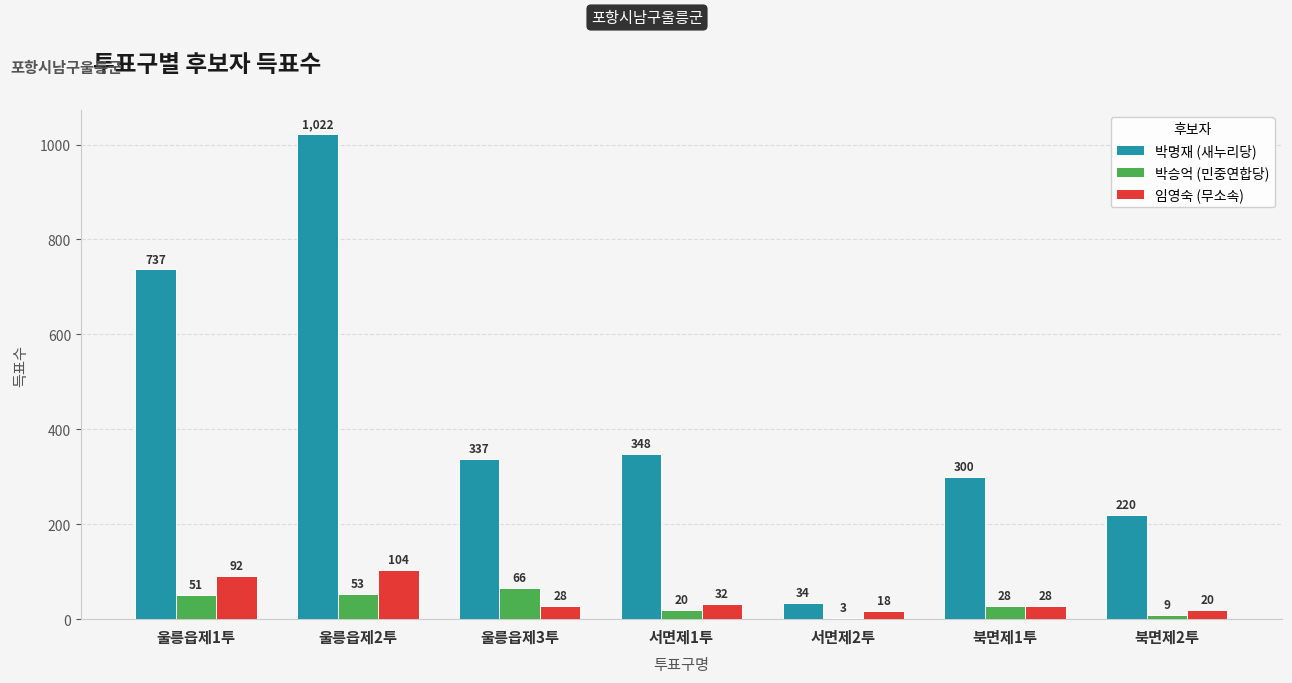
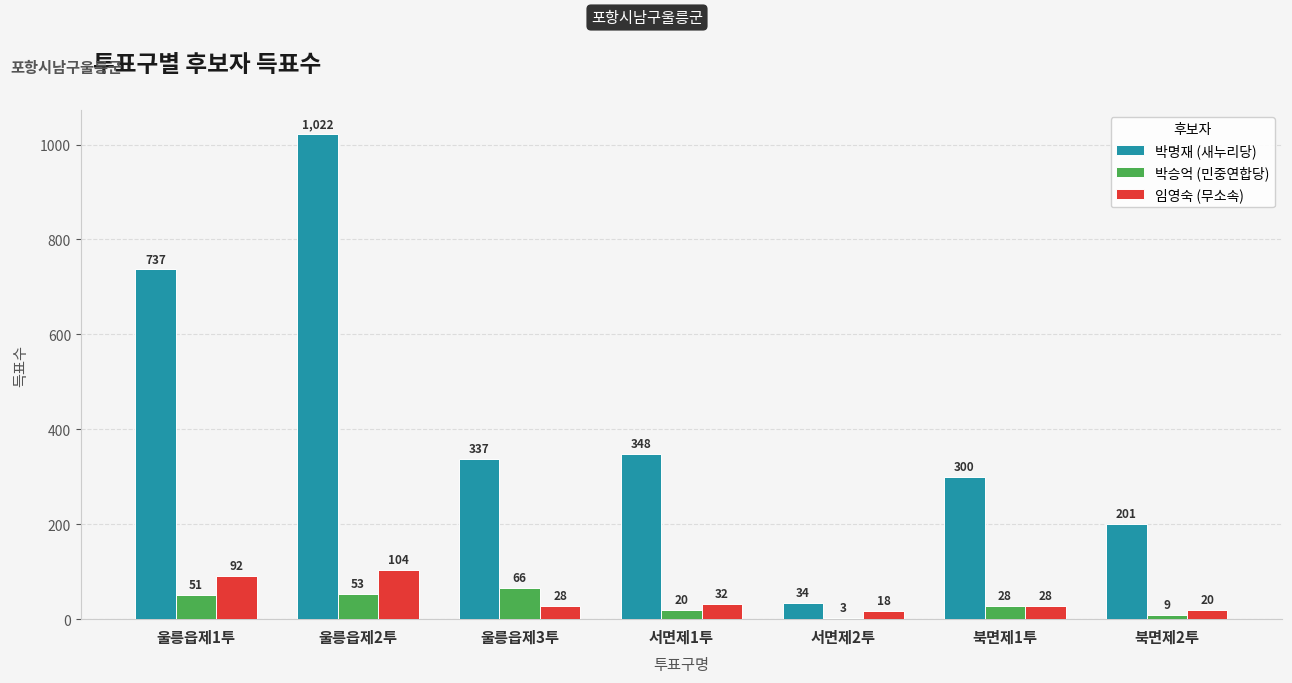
  {
    "박명재 (새누리당)": {
      "울릉읍제1투": "737",
      "울릉읍제2투": "1,022",
      "울릉읍제3투": "337",
      "서면제1투": "348",
      "서면제2투": "34",
      "북면제1투": "300",
-     "북면제2투": "220"
+     "북면제2투": "201"
    },
    "박승억 (민중연합당)": {
      "울릉읍제1투": "51",
      "울릉읍제2투": "53",
      "울릉읍제3투": "66",
      "서면제1투": "20",
      "서면제2투": "3",
      "북면제1투": "28",
      "북면제2투": "9"
    },
    "임영숙 (무소속)": {
      "울릉읍제1투": "92",
      "울릉읍제2투": "104",
      "울릉읍제3투": "28",
      "서면제1투": "32",
      "서면제2투": "18",
      "북면제1투": "28",
      "북면제2투": "20"
    }
  }
